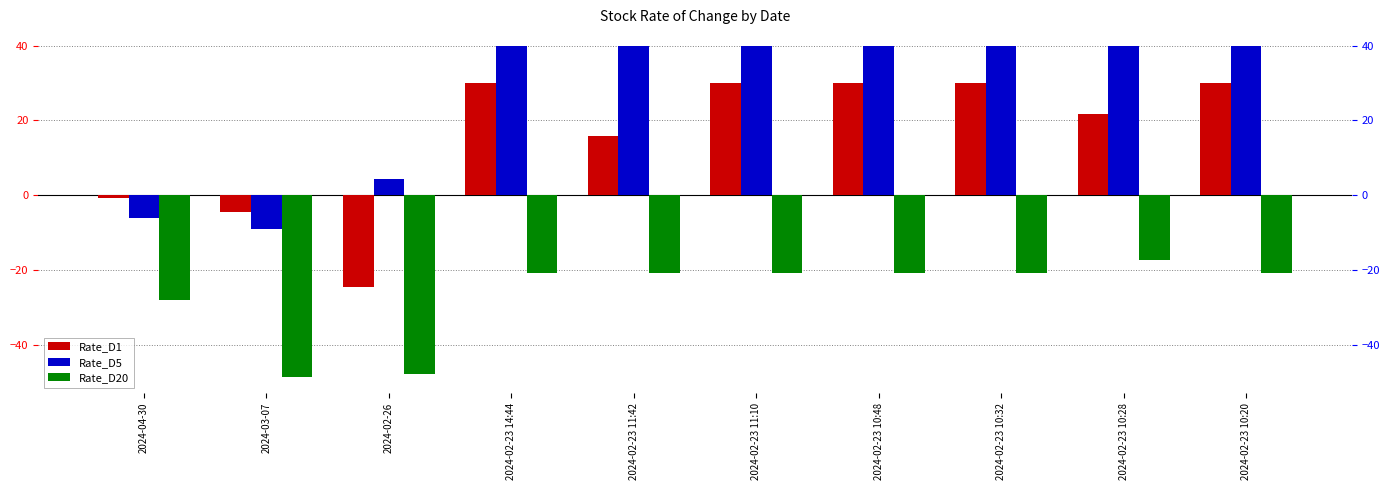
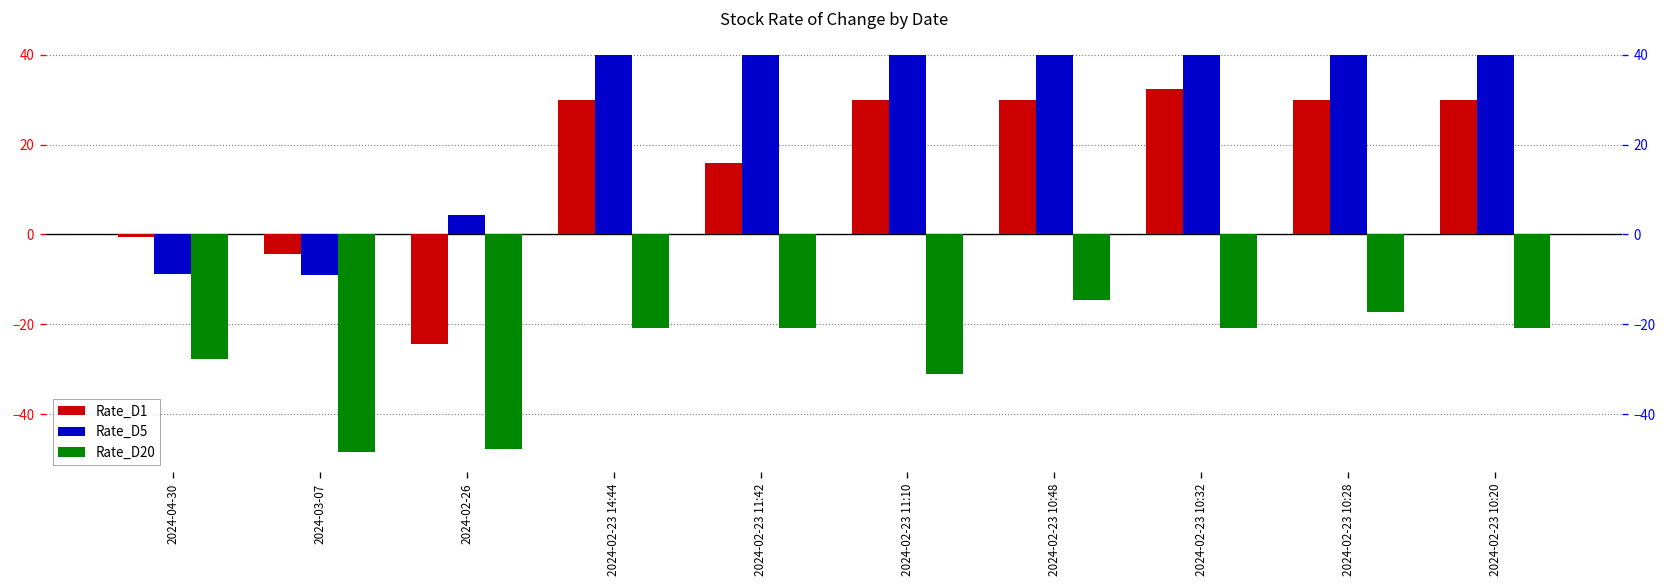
  {
    "Rate_D1": {
      "2024-04-30": -1,
      "2024-03-07": -4,
      "2024-02-26": -24,
      "2024-02-23 14:44": 30,
      "2024-02-23 11:42": 16,
      "2024-02-23 11:10": 30,
      "2024-02-23 10:48": 30,
-     "2024-02-23 10:32": 30,
-     "2024-02-23 10:28": 22,
+     "2024-02-23 10:32": 32,
+     "2024-02-23 10:28": 30,
      "2024-02-23 10:20": 30
    },
    "Rate_D5": {
-     "2024-04-30": -6,
+     "2024-04-30": -9,
      "2024-03-07": -9,
      "2024-02-26": 4,
      "2024-02-23 14:44": 40,
      "2024-02-23 11:42": 40,
      "2024-02-23 11:10": 40,
      "2024-02-23 10:48": 40,
      "2024-02-23 10:32": 40,
      "2024-02-23 10:28": 40,
      "2024-02-23 10:20": 40
    },
    "Rate_D20": {
      "2024-04-30": -28,
      "2024-03-07": -48,
      "2024-02-26": -48,
      "2024-02-23 14:44": -21,
      "2024-02-23 11:42": -21,
-     "2024-02-23 11:10": -21,
-     "2024-02-23 10:48": -21,
+     "2024-02-23 11:10": -31,
+     "2024-02-23 10:48": -15,
      "2024-02-23 10:32": -21,
      "2024-02-23 10:28": -17,
      "2024-02-23 10:20": -21
    }
  }
